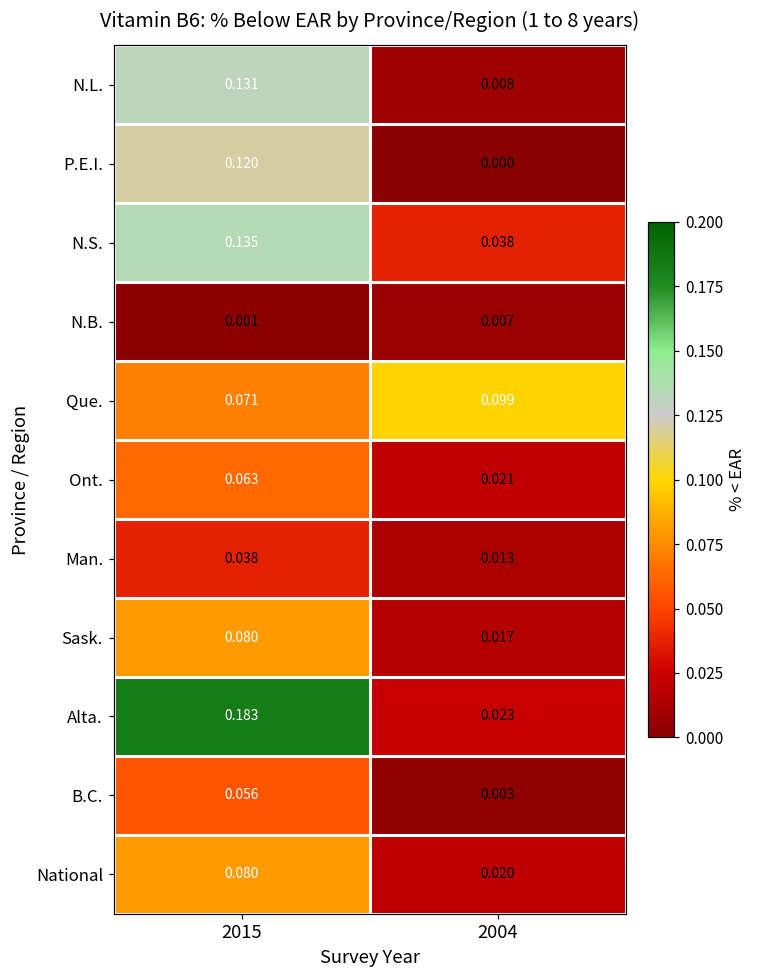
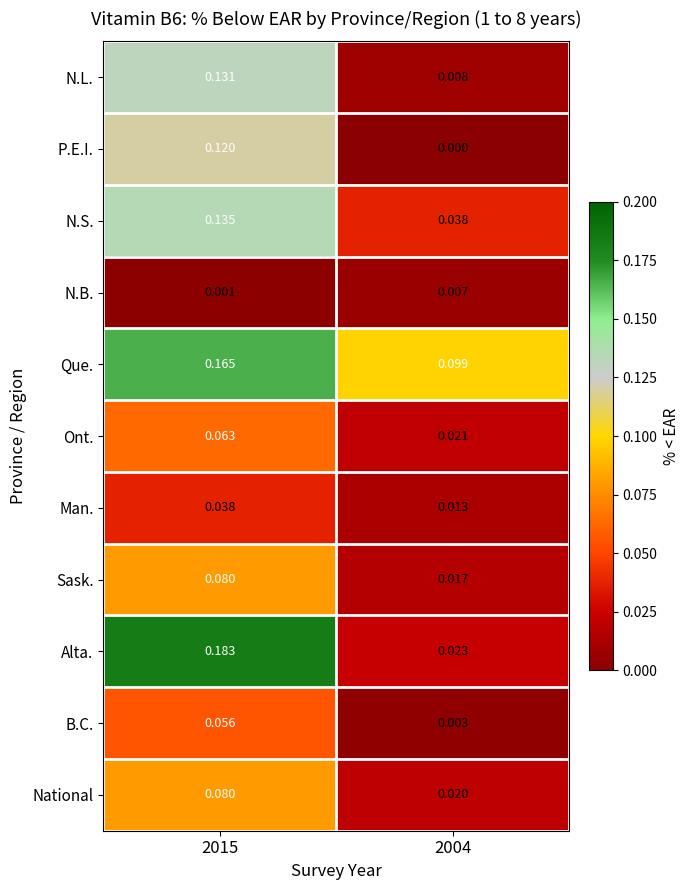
  {
    "N.L.": {
      "2015": 0.131,
      "2004": 0.008
    },
    "P.E.I.": {
      "2015": 0.120,
      "2004": 0.000
    },
    "N.S.": {
      "2015": 0.135,
      "2004": 0.038
    },
    "N.B.": {
      "2015": 0.001,
      "2004": 0.007
    },
    "Que.": {
-     "2015": 0.071,
+     "2015": 0.165,
      "2004": 0.099
    },
    "Ont.": {
      "2015": 0.063,
      "2004": 0.021
    },
    "Man.": {
      "2015": 0.038,
      "2004": 0.013
    },
    "Sask.": {
      "2015": 0.080,
      "2004": 0.017
    },
    "Alta.": {
      "2015": 0.183,
      "2004": 0.023
    },
    "B.C.": {
      "2015": 0.056,
      "2004": 0.003
    },
    "National": {
      "2015": 0.080,
      "2004": 0.020
    }
  }
